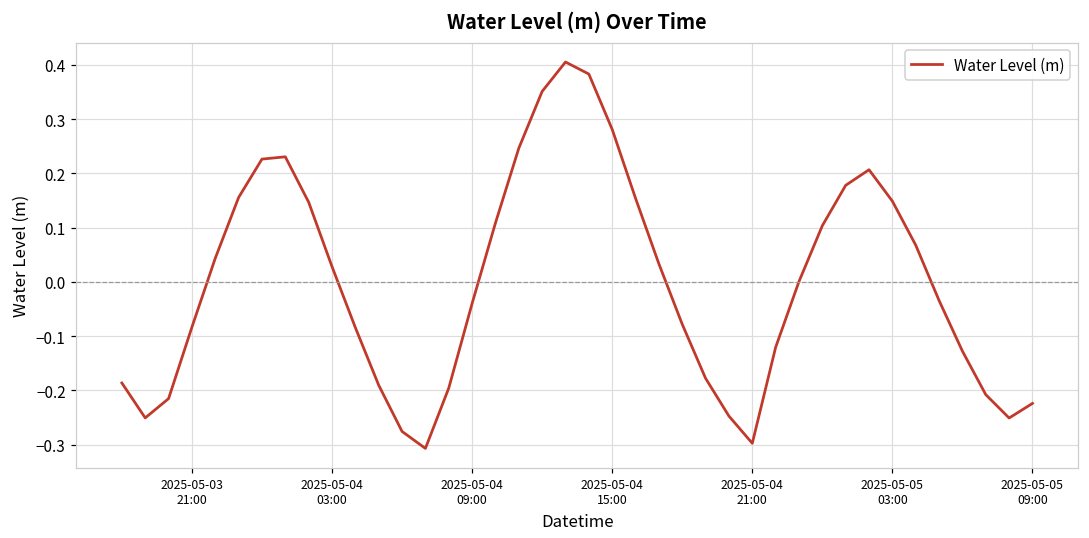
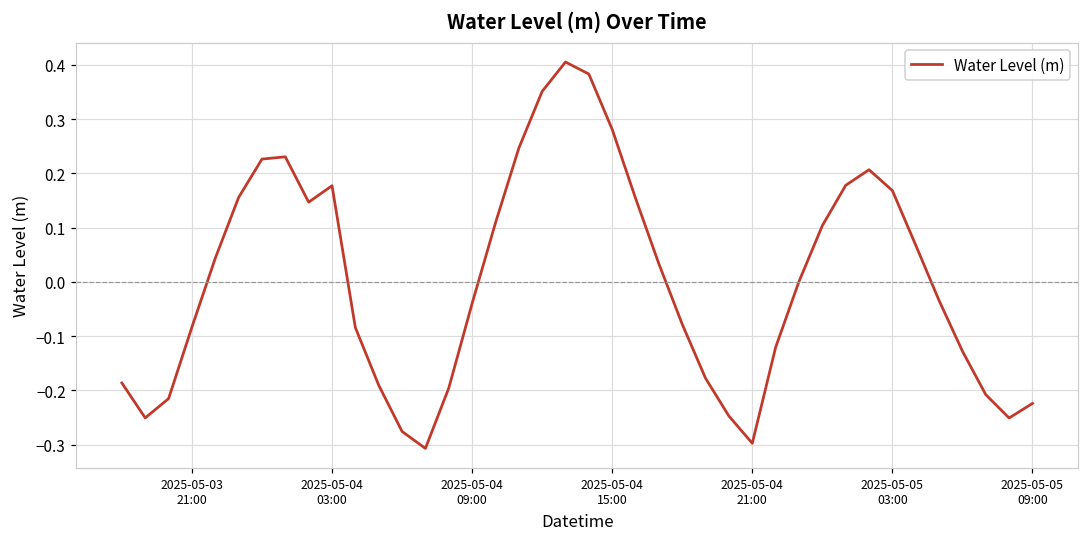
  {
    "2025-05-03 21:00": -0.08,
-   "2025-05-04 03:00": 0.03,
+   "2025-05-04 03:00": 0.18,
    "2025-05-04 09:00": -0.04,
    "2025-05-04 15:00": 0.28,
    "2025-05-04 21:00": -0.30,
-   "2025-05-05 03:00": 0.15,
+   "2025-05-05 03:00": 0.17,
    "2025-05-05 09:00": -0.22
  }
